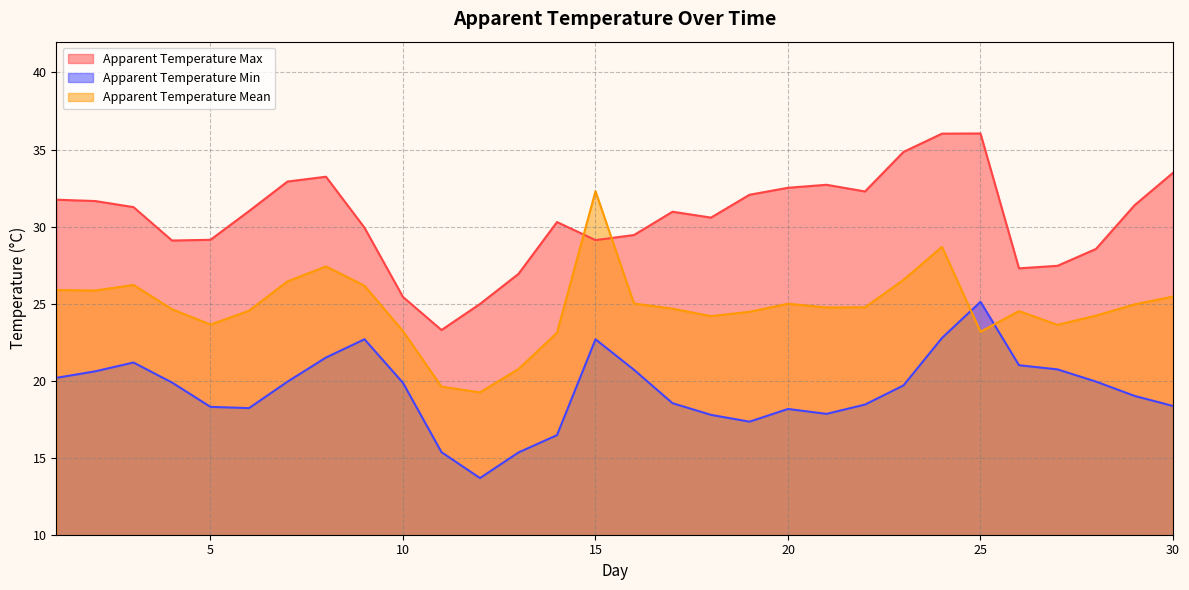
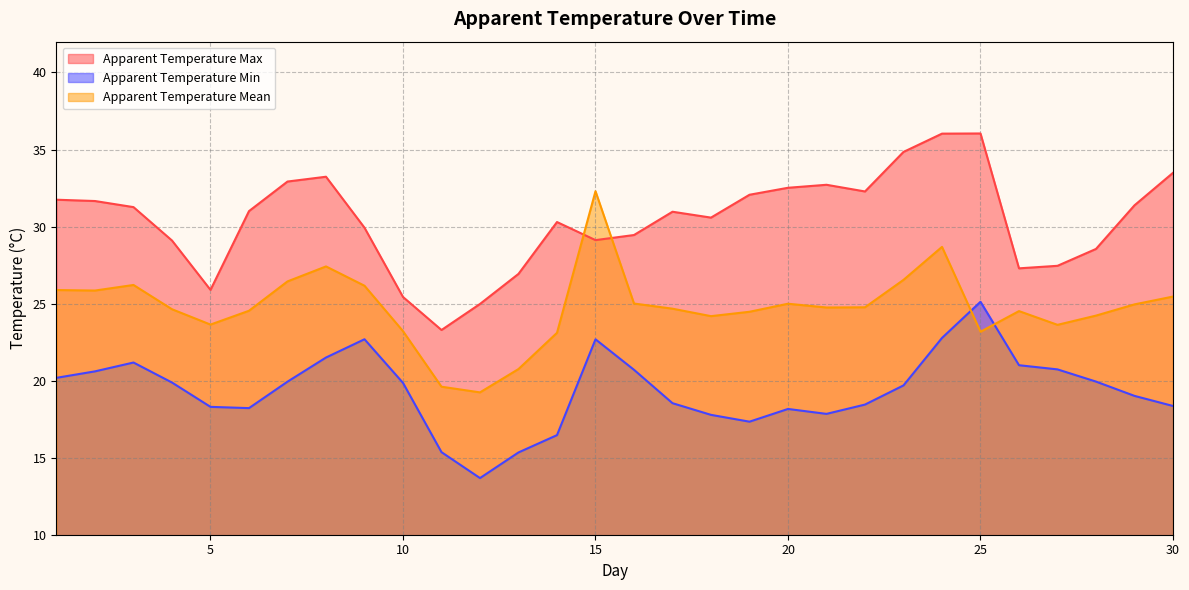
  {
    "Apparent Temperature Max": {
-     "5": 29.1,
+     "5": 25.9,
      "10": 25.4,
      "15": 29.1,
      "20": 32.5,
      "25": 36.0,
      "30": 33.5
    },
    "Apparent Temperature Min": {
      "5": 18.3,
      "10": 19.9,
      "15": 22.7,
      "20": 18.2,
      "25": 25.1,
      "30": 18.4
    },
    "Apparent Temperature Mean": {
      "5": 23.6,
      "10": 23.2,
      "15": 32.3,
      "20": 25.0,
      "25": 23.2,
      "30": 25.5
    }
  }
